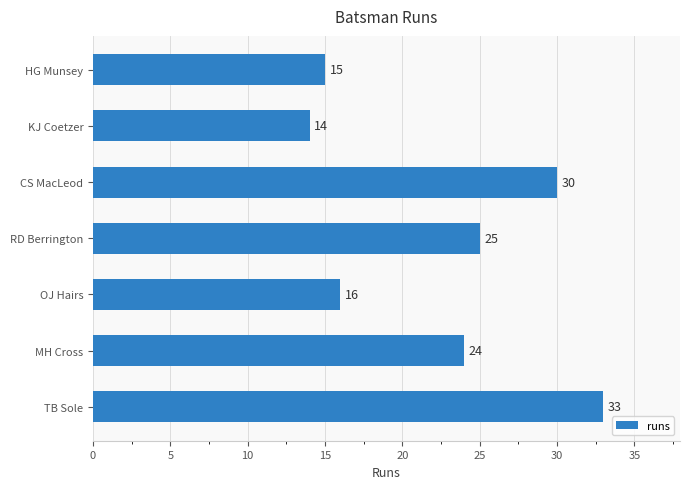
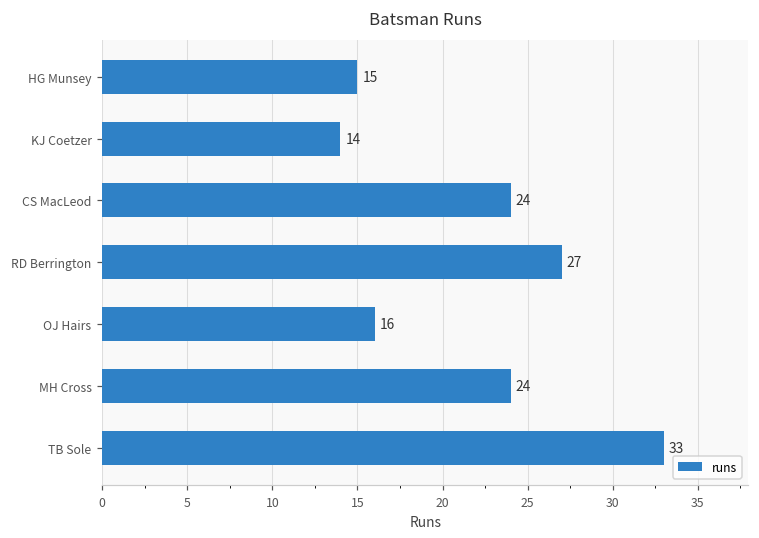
  {
    "HG Munsey": 15,
    "KJ Coetzer": 14,
-   "CS MacLeod": 30,
-   "RD Berrington": 25,
+   "CS MacLeod": 24,
+   "RD Berrington": 27,
    "OJ Hairs": 16,
    "MH Cross": 24,
    "TB Sole": 33
  }
